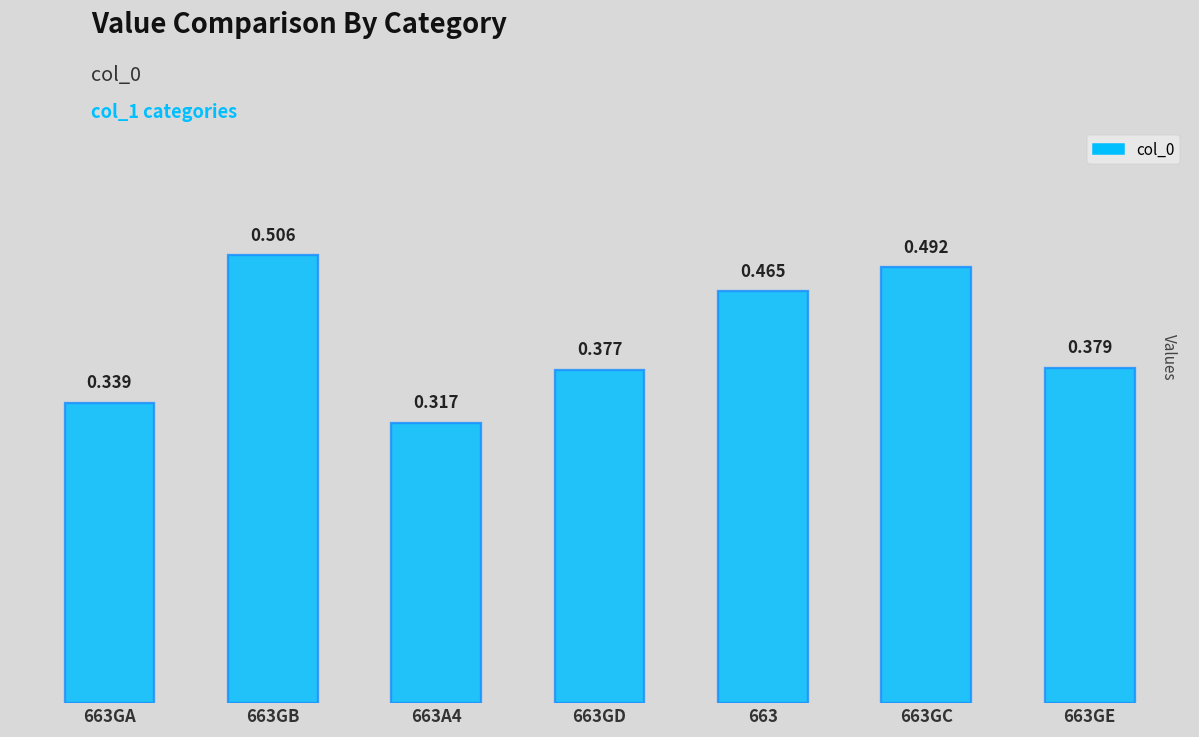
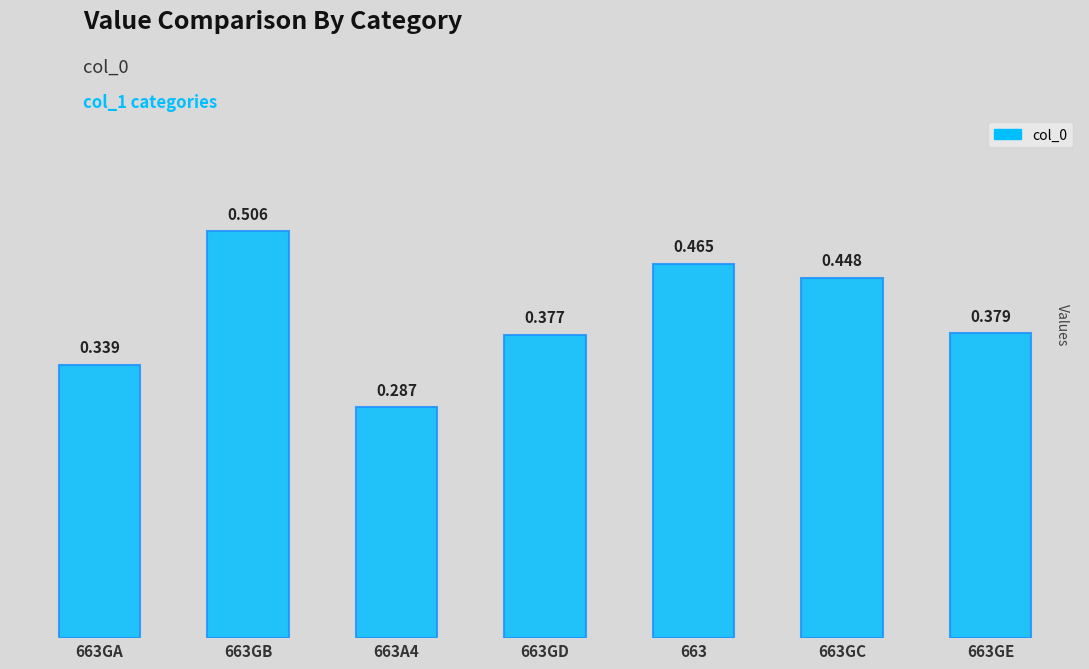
  {
    "663GA": 0.339,
    "663GB": 0.506,
-   "663A4": 0.317,
+   "663A4": 0.287,
    "663GD": 0.377,
    "663": 0.465,
-   "663GC": 0.492,
+   "663GC": 0.448,
    "663GE": 0.379
  }
